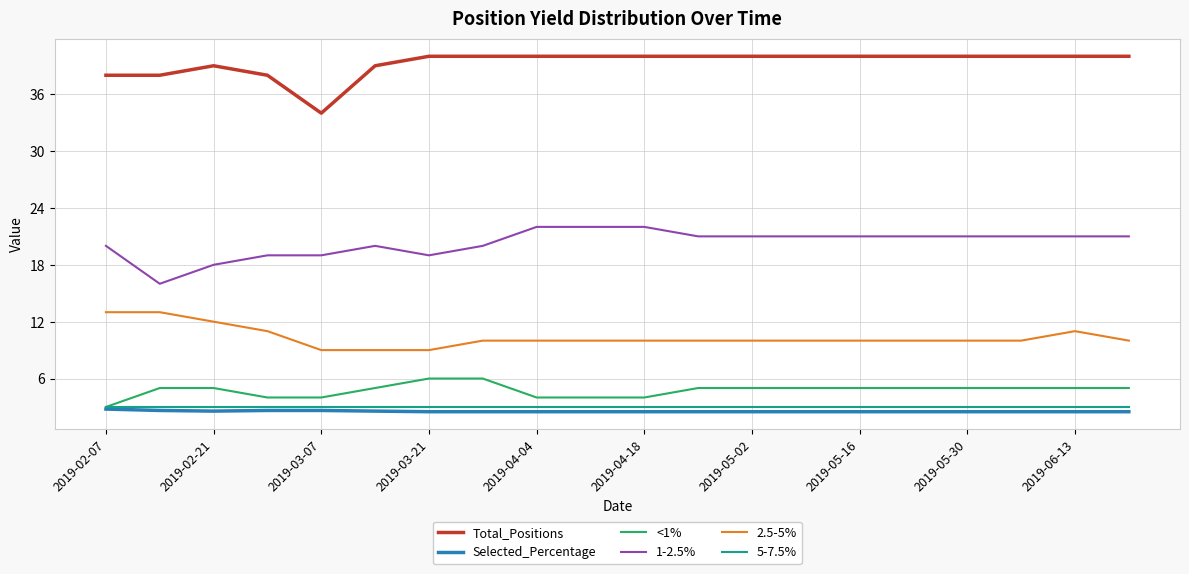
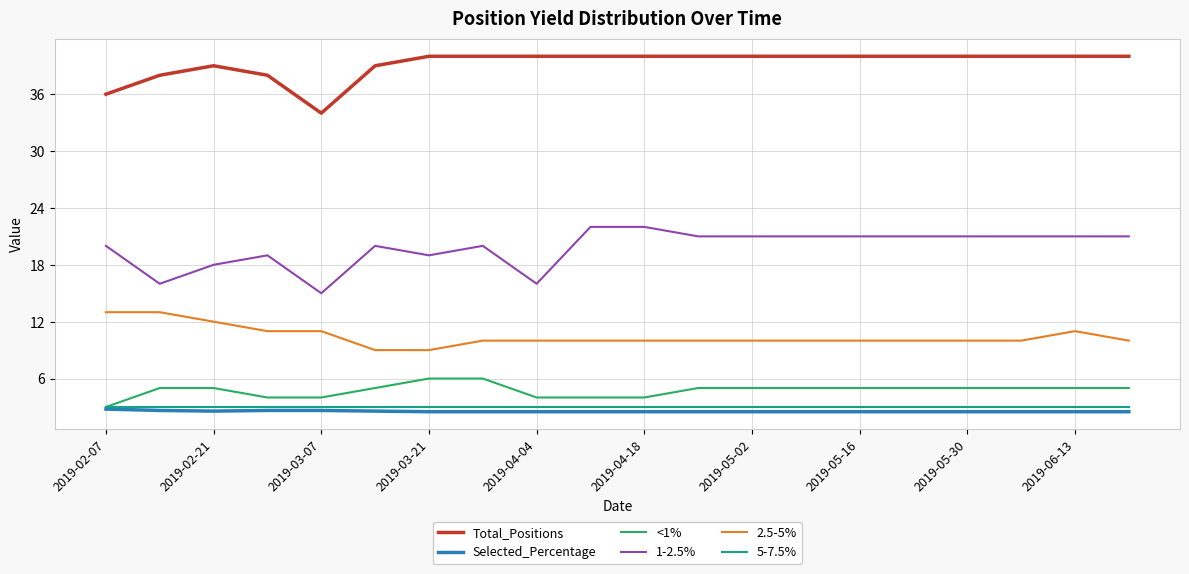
  {
    "Total_Positions": {
-     "2019-02-07": 38,
+     "2019-02-07": 36,
      "2019-02-21": 39,
      "2019-03-07": 34,
      "2019-03-21": 40,
      "2019-04-04": 40,
      "2019-04-18": 40,
      "2019-05-02": 40,
      "2019-05-16": 40,
      "2019-05-30": 40,
      "2019-06-13": 40
    },
    "Selected_Percentage": {
      "2019-02-21": 3,
      "2019-03-07": 3,
      "2019-03-21": 3,
      "2019-04-04": 3,
      "2019-04-18": 3,
      "2019-05-02": 3,
      "2019-05-16": 3,
      "2019-05-30": 3,
      "2019-06-13": 3
    },
    "1-2.5%": {
      "2019-02-07": 20,
      "2019-02-21": 18,
-     "2019-03-07": 19,
+     "2019-03-07": 15,
      "2019-03-21": 19,
-     "2019-04-04": 22,
+     "2019-04-04": 16,
      "2019-04-18": 22,
      "2019-05-02": 21,
      "2019-05-16": 21,
      "2019-05-30": 21,
      "2019-06-13": 21
    },
    "2.5-5%": {
      "2019-02-07": 13,
      "2019-02-21": 12,
-     "2019-03-07": 9,
+     "2019-03-07": 11,
      "2019-03-21": 9,
      "2019-04-04": 10,
      "2019-04-18": 10,
      "2019-05-02": 10,
      "2019-05-16": 10,
      "2019-05-30": 10,
      "2019-06-13": 11
    }
  }
